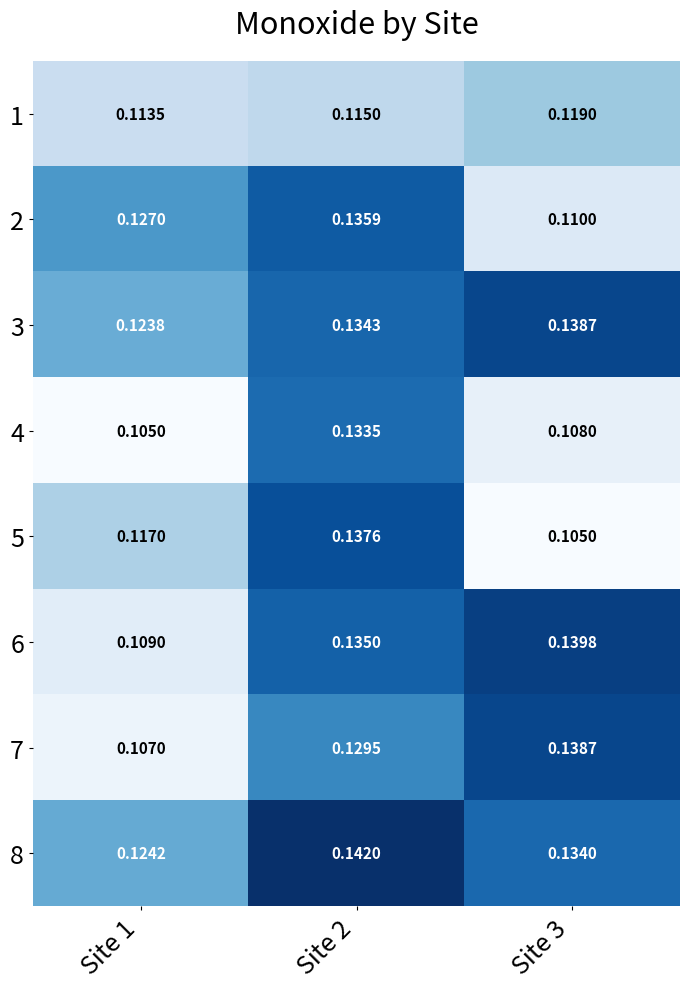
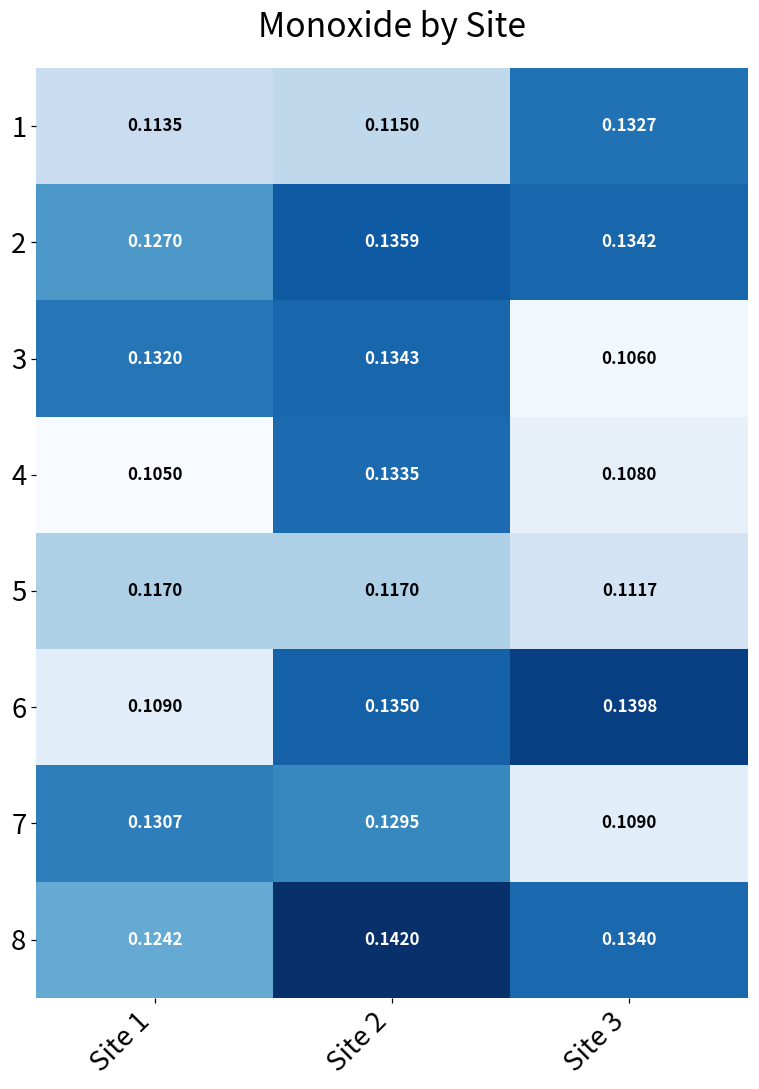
  {
    "1": {
      "Site 1": 0.1135,
      "Site 2": 0.1150,
-     "Site 3": 0.1190
+     "Site 3": 0.1327
    },
    "2": {
      "Site 1": 0.1270,
      "Site 2": 0.1359,
-     "Site 3": 0.1100
+     "Site 3": 0.1342
    },
    "3": {
-     "Site 1": 0.1238,
+     "Site 1": 0.1320,
      "Site 2": 0.1343,
-     "Site 3": 0.1387
+     "Site 3": 0.1060
    },
    "4": {
      "Site 1": 0.1050,
      "Site 2": 0.1335,
      "Site 3": 0.1080
    },
    "5": {
      "Site 1": 0.1170,
-     "Site 2": 0.1376,
-     "Site 3": 0.1050
+     "Site 2": 0.1170,
+     "Site 3": 0.1117
    },
    "6": {
      "Site 1": 0.1090,
      "Site 2": 0.1350,
      "Site 3": 0.1398
    },
    "7": {
-     "Site 1": 0.1070,
+     "Site 1": 0.1307,
      "Site 2": 0.1295,
-     "Site 3": 0.1387
+     "Site 3": 0.1090
    },
    "8": {
      "Site 1": 0.1242,
      "Site 2": 0.1420,
      "Site 3": 0.1340
    }
  }
